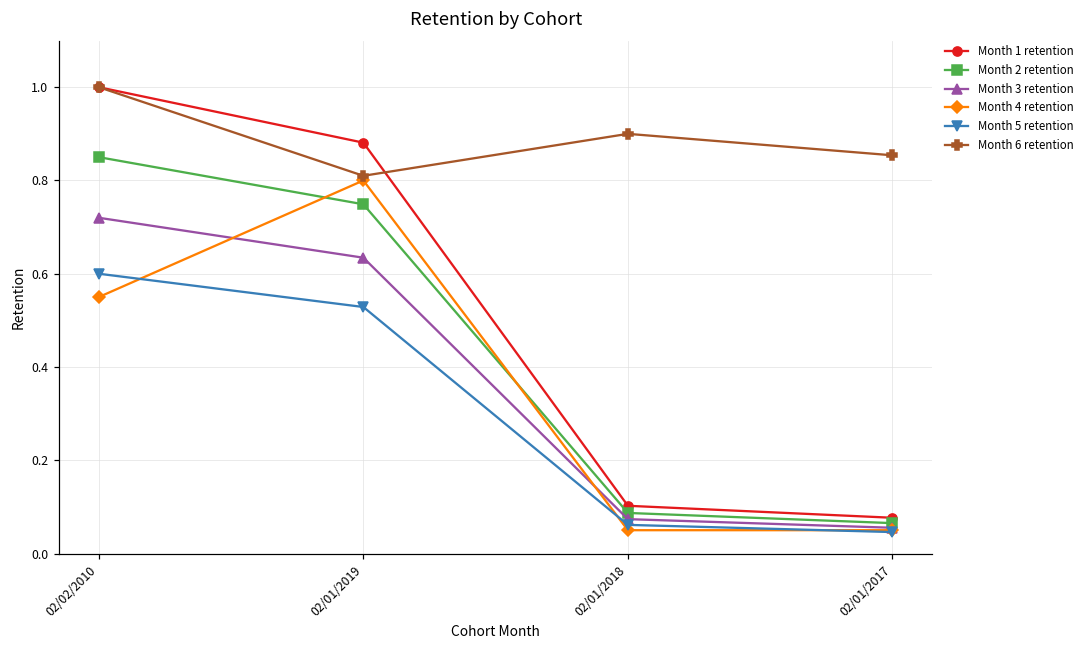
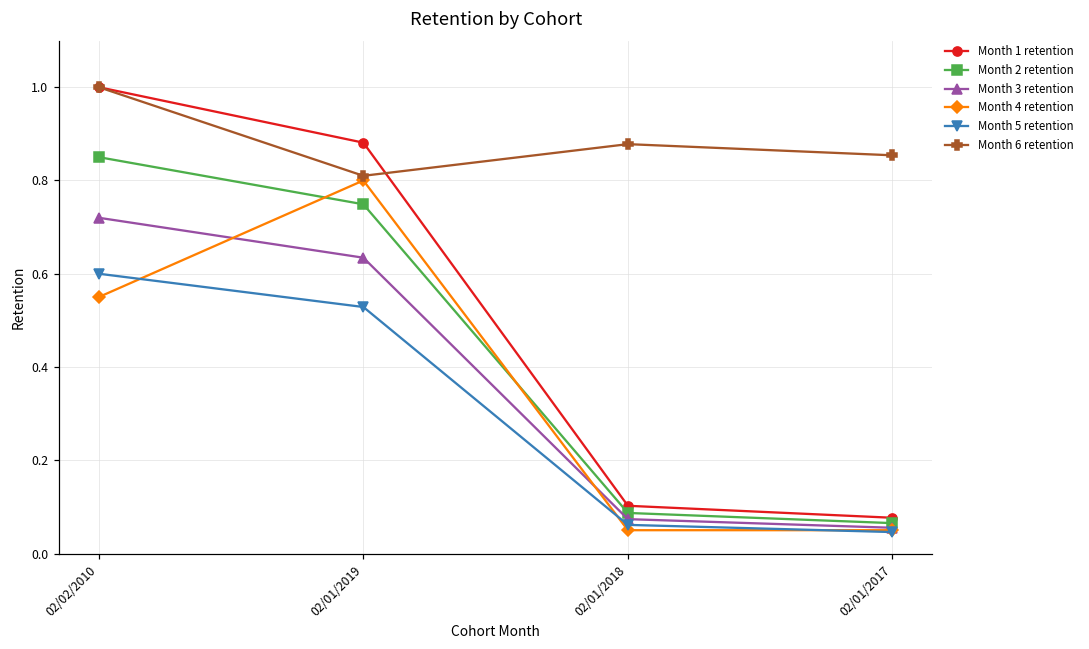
  {
    "Month 1 retention": {
      "02/01/2019": 0.88,
      "02/01/2018": 0.10,
      "02/01/2017": 0.08
    },
    "Month 2 retention": {
      "02/02/2010": 0.85,
      "02/01/2019": 0.75,
      "02/01/2018": 0.09,
      "02/01/2017": 0.07
    },
    "Month 3 retention": {
      "02/02/2010": 0.72,
      "02/01/2019": 0.63,
      "02/01/2018": 0.07
    },
    "Month 4 retention": {
      "02/02/2010": 0.55,
      "02/01/2019": 0.80,
      "02/01/2018": 0.05
    },
    "Month 5 retention": {
      "02/02/2010": 0.60,
      "02/01/2019": 0.53,
      "02/01/2018": 0.06
    },
    "Month 6 retention": {
      "02/01/2019": 0.81,
-     "02/01/2018": 0.90,
+     "02/01/2018": 0.88,
      "02/01/2017": 0.85
    }
  }
